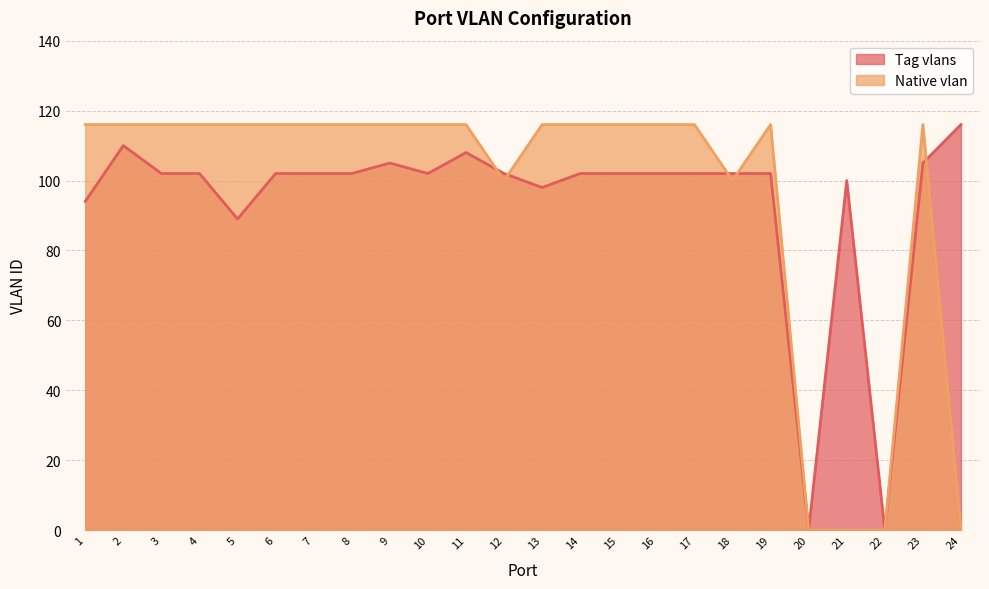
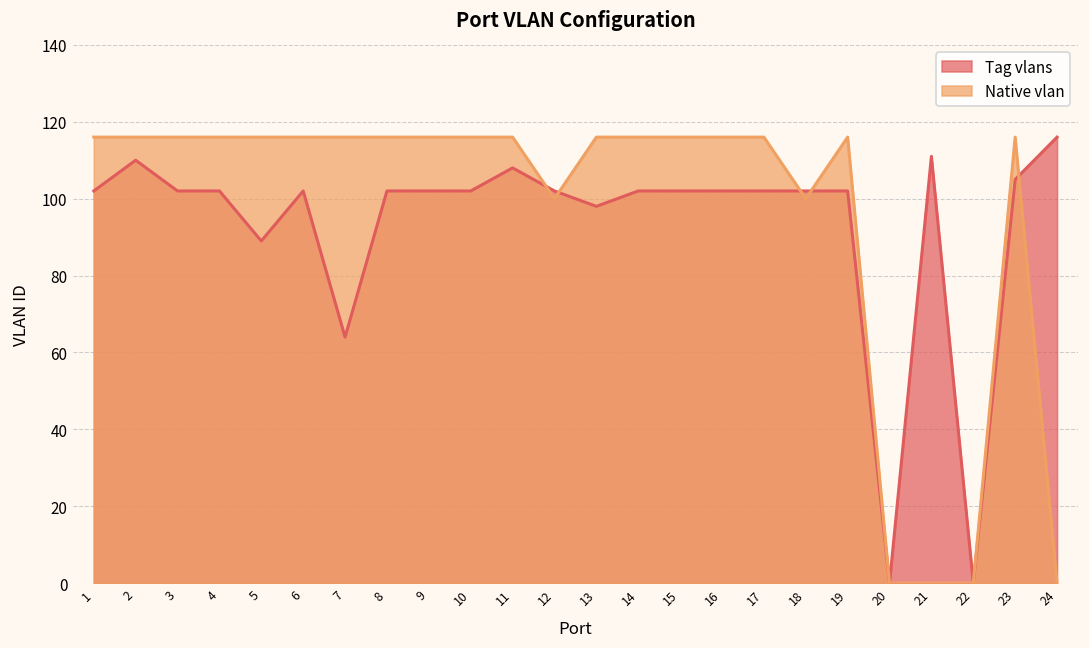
  {
    "Tag vlans": {
-     "1": 94,
+     "1": 102,
      "2": 110,
      "3": 102,
      "4": 102,
      "5": 89,
      "6": 102,
-     "7": 102,
+     "7": 64,
      "8": 102,
-     "9": 105,
+     "9": 102,
      "10": 102,
      "11": 108,
      "12": 102,
      "13": 98,
      "14": 102,
      "15": 102,
      "16": 102,
      "17": 102,
      "18": 102,
      "19": 102,
-     "21": 100,
+     "21": 111,
      "23": 105,
      "24": 116
    },
    "Native vlan": {
      "1": 116,
      "2": 116,
      "3": 116,
      "4": 116,
      "5": 116,
      "6": 116,
      "7": 116,
      "8": 116,
      "9": 116,
      "10": 116,
      "11": 116,
      "12": 100,
      "13": 116,
      "14": 116,
      "15": 116,
      "16": 116,
      "17": 116,
      "18": 100,
      "19": 116,
      "21": 0,
      "23": 116,
      "24": 0
    }
  }
